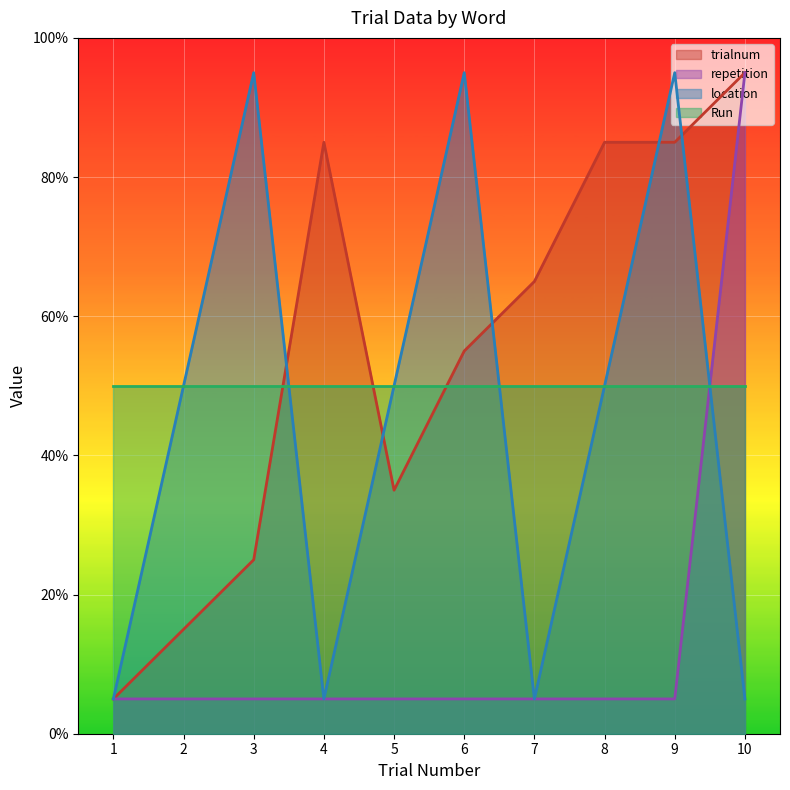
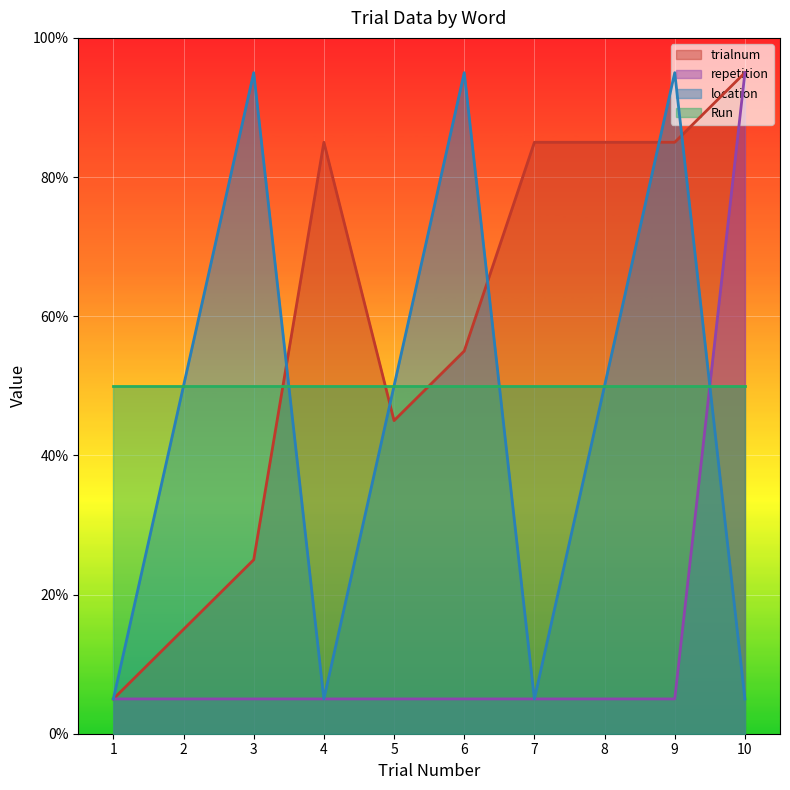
  {
    "trialnum": {
      "2": "15%",
      "3": "25%",
      "4": "85%",
-     "5": "35%",
+     "5": "45%",
      "6": "55%",
-     "7": "65%",
+     "7": "85%",
      "8": "85%",
      "9": "85%"
    },
    "repetition": {
      "2": "5%",
      "3": "5%",
      "5": "5%",
      "6": "5%",
      "8": "5%",
      "9": "5%"
    },
    "location": {
      "3": "95%",
      "6": "95%",
      "10": "5%"
    },
    "Run": {
      "1": "50%",
      "3": "50%",
      "4": "50%",
      "6": "50%",
      "7": "50%",
      "9": "50%",
      "10": "50%"
    }
  }
